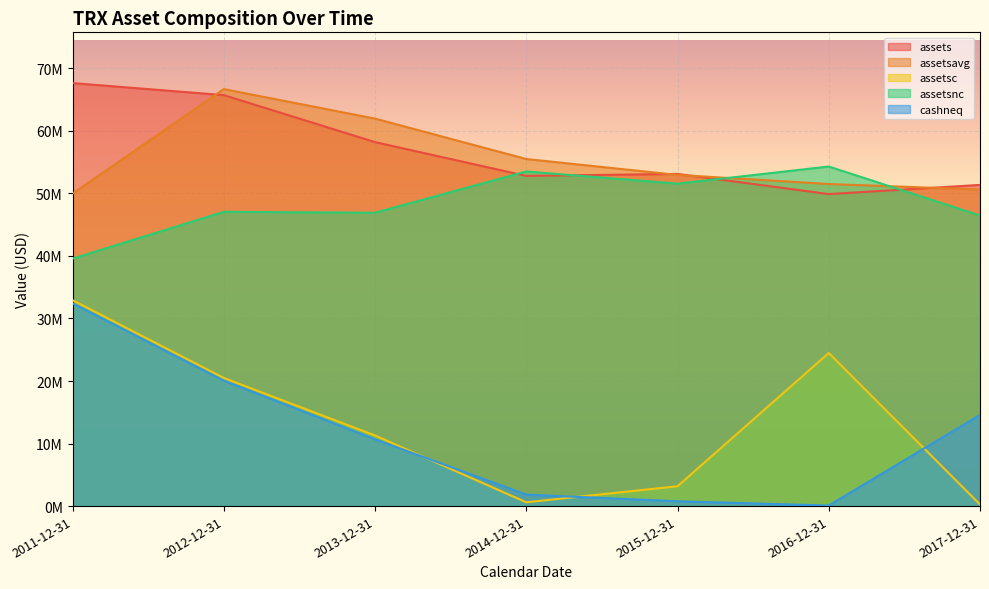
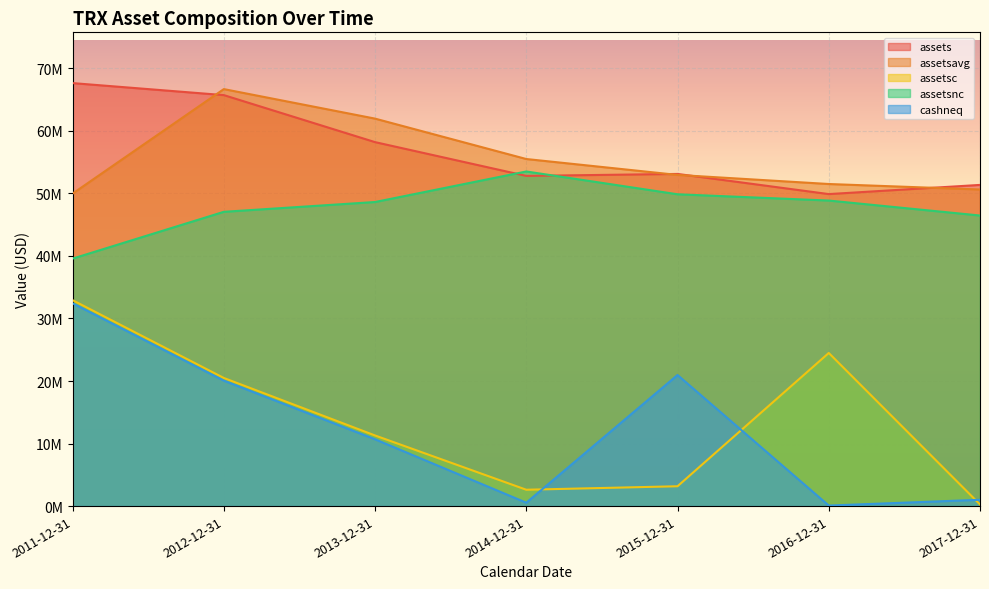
  {
    "assetsc": {
      "2011-12-31": 33000000,
      "2012-12-31": 20000000,
      "2013-12-31": 11000000,
-     "2014-12-31": 1000000,
+     "2014-12-31": 3000000,
      "2015-12-31": 3000000,
      "2016-12-31": 24000000,
      "2017-12-31": 0
    },
    "assetsnc": {
      "2011-12-31": 40000000,
      "2012-12-31": 47000000,
-     "2013-12-31": 47000000,
+     "2013-12-31": 49000000,
      "2014-12-31": 54000000,
-     "2015-12-31": 52000000,
-     "2016-12-31": 54000000,
+     "2015-12-31": 50000000,
+     "2016-12-31": 49000000,
      "2017-12-31": 46000000
    },
    "cashneq": {
      "2011-12-31": 32000000,
      "2012-12-31": 20000000,
      "2013-12-31": 11000000,
-     "2014-12-31": 2000000,
-     "2015-12-31": 1000000,
+     "2014-12-31": 1000000,
+     "2015-12-31": 21000000,
      "2016-12-31": 0,
-     "2017-12-31": 15000000
+     "2017-12-31": 1000000
    }
  }
